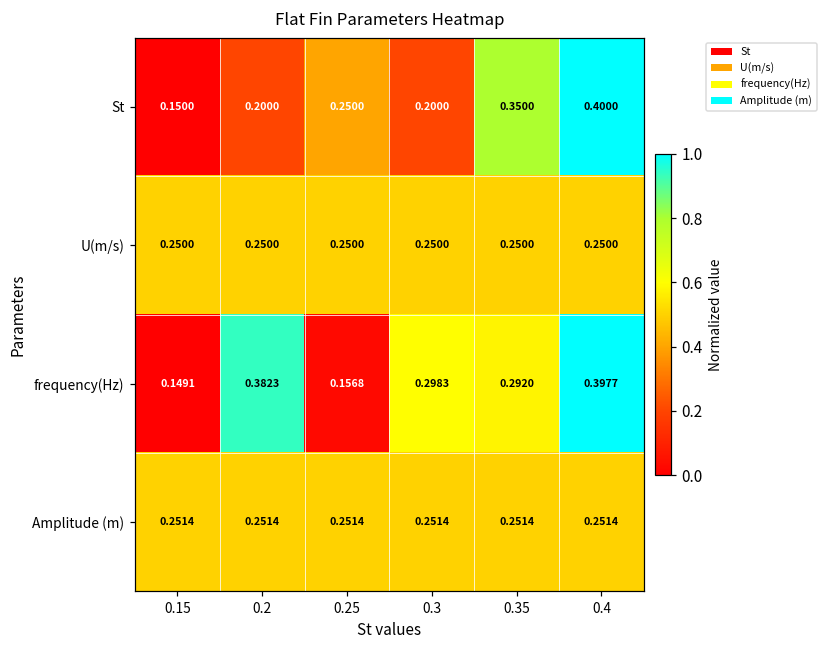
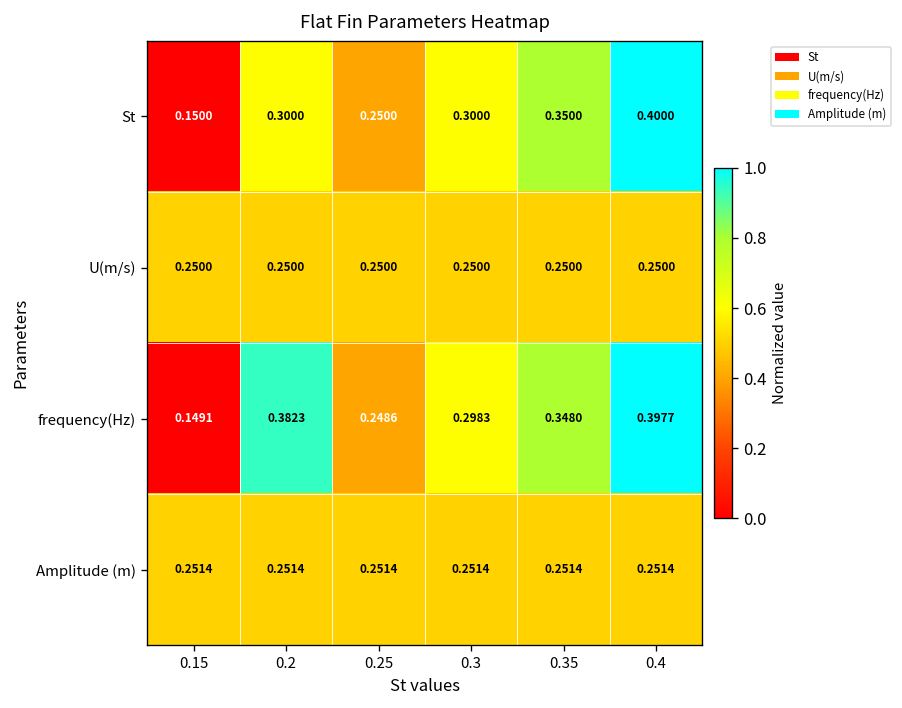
  {
    "St": {
      "0.15": 0.1500,
-     "0.2": 0.2000,
+     "0.2": 0.3000,
      "0.25": 0.2500,
-     "0.3": 0.2000,
+     "0.3": 0.3000,
      "0.35": 0.3500,
      "0.4": 0.4000
    },
    "U(m/s)": {
      "0.15": 0.2500,
      "0.2": 0.2500,
      "0.25": 0.2500,
      "0.3": 0.2500,
      "0.35": 0.2500,
      "0.4": 0.2500
    },
    "frequency(Hz)": {
      "0.15": 0.1491,
      "0.2": 0.3823,
-     "0.25": 0.1568,
+     "0.25": 0.2486,
      "0.3": 0.2983,
-     "0.35": 0.2920,
+     "0.35": 0.3480,
      "0.4": 0.3977
    },
    "Amplitude (m)": {
      "0.15": 0.2514,
      "0.2": 0.2514,
      "0.25": 0.2514,
      "0.3": 0.2514,
      "0.35": 0.2514,
      "0.4": 0.2514
    }
  }
